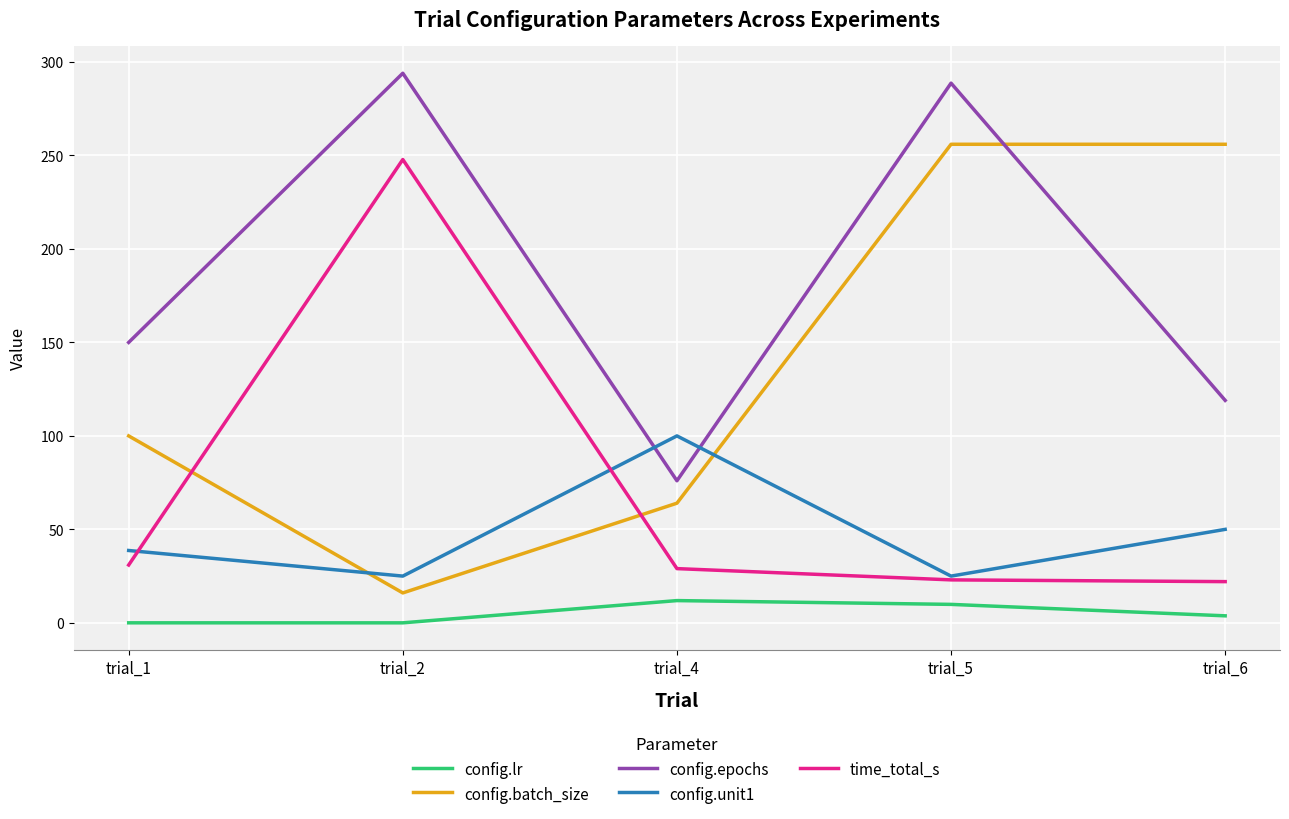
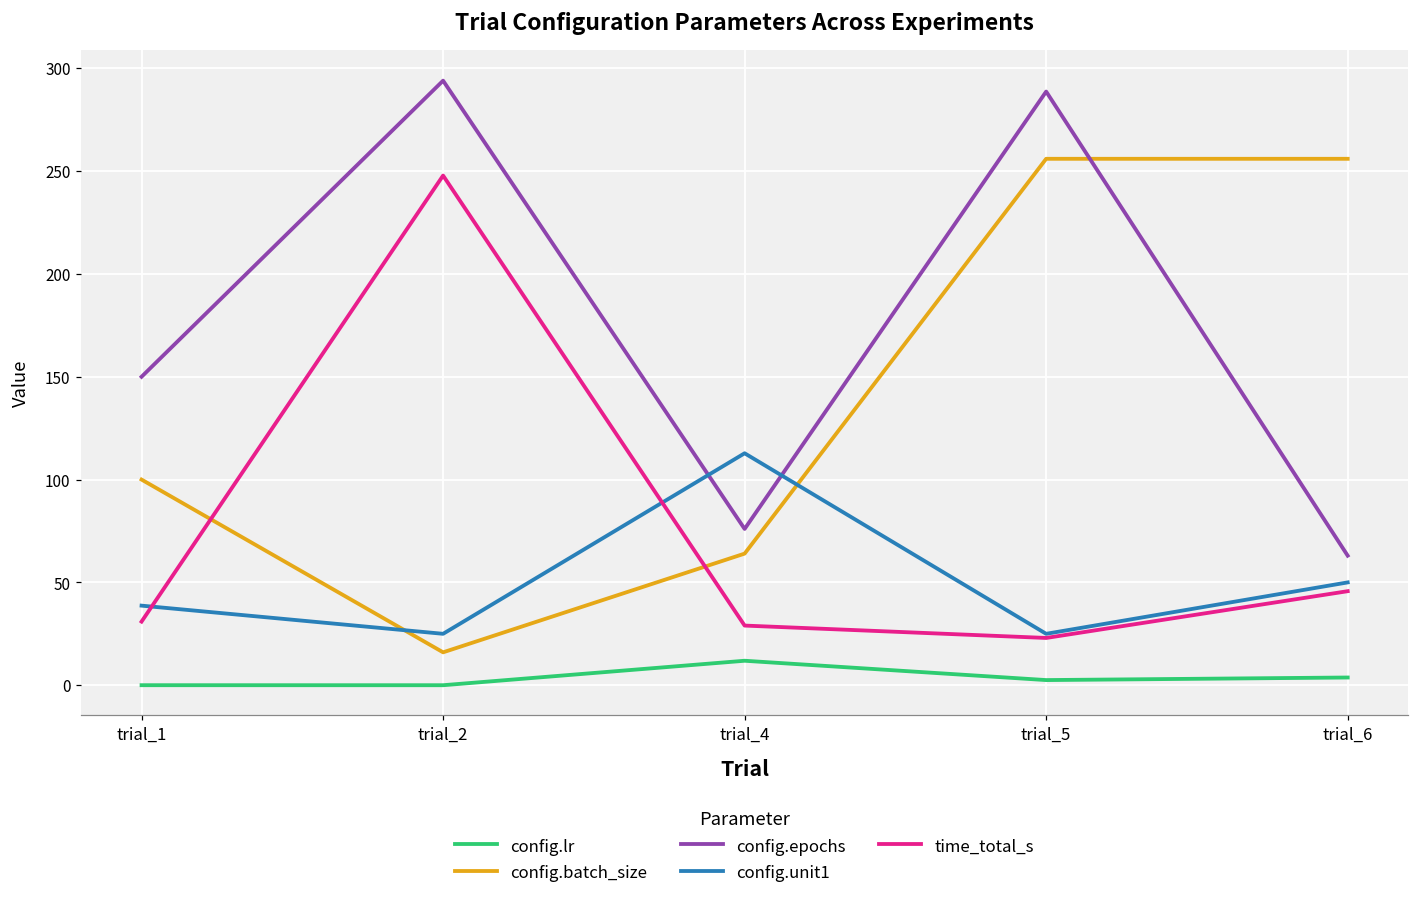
  {
    "config.lr": {
      "trial_1": 0,
      "trial_2": 0,
      "trial_4": 12,
-     "trial_5": 10,
+     "trial_5": 3,
      "trial_6": 4
    },
    "config.batch_size": {
      "trial_1": 100,
      "trial_2": 16,
      "trial_4": 64,
      "trial_5": 256,
      "trial_6": 256
    },
    "config.epochs": {
      "trial_1": 150,
      "trial_2": 294,
      "trial_4": 76,
      "trial_5": 289,
-     "trial_6": 119
+     "trial_6": 63
    },
    "config.unit1": {
      "trial_1": 39,
      "trial_2": 25,
-     "trial_4": 100,
+     "trial_4": 113,
      "trial_5": 25,
      "trial_6": 50
    },
    "time_total_s": {
      "trial_1": 31,
      "trial_2": 248,
      "trial_4": 29,
      "trial_5": 23,
-     "trial_6": 22
+     "trial_6": 46
    }
  }
